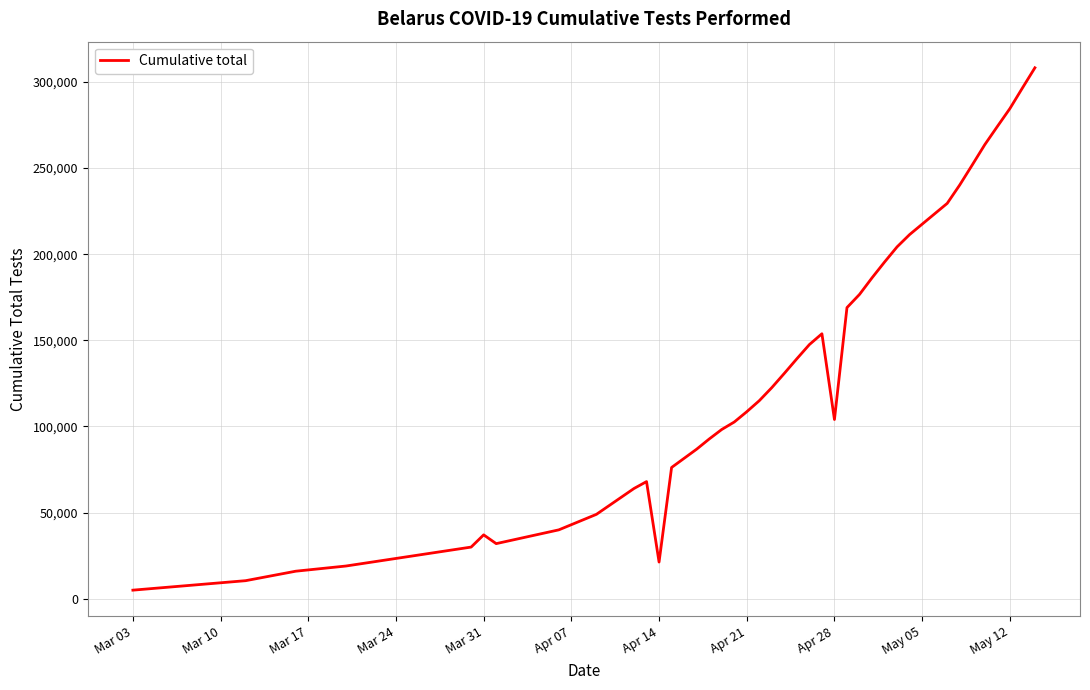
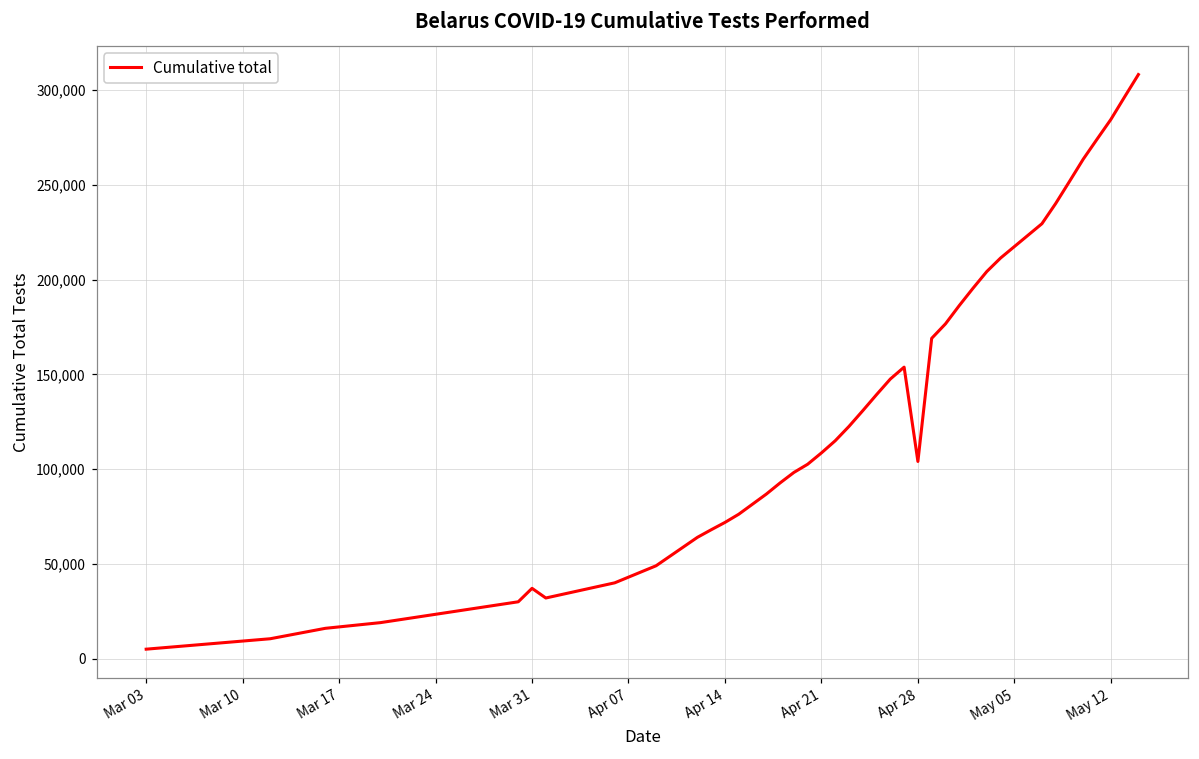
  {
    "Mar 03": "5,000",
    "Mar 31": "37,000",
-   "Apr 14": "21,000",
+   "Apr 14": "72,000",
    "Apr 21": "109,000",
    "Apr 28": "104,000",
    "May 12": "284,000"
  }
